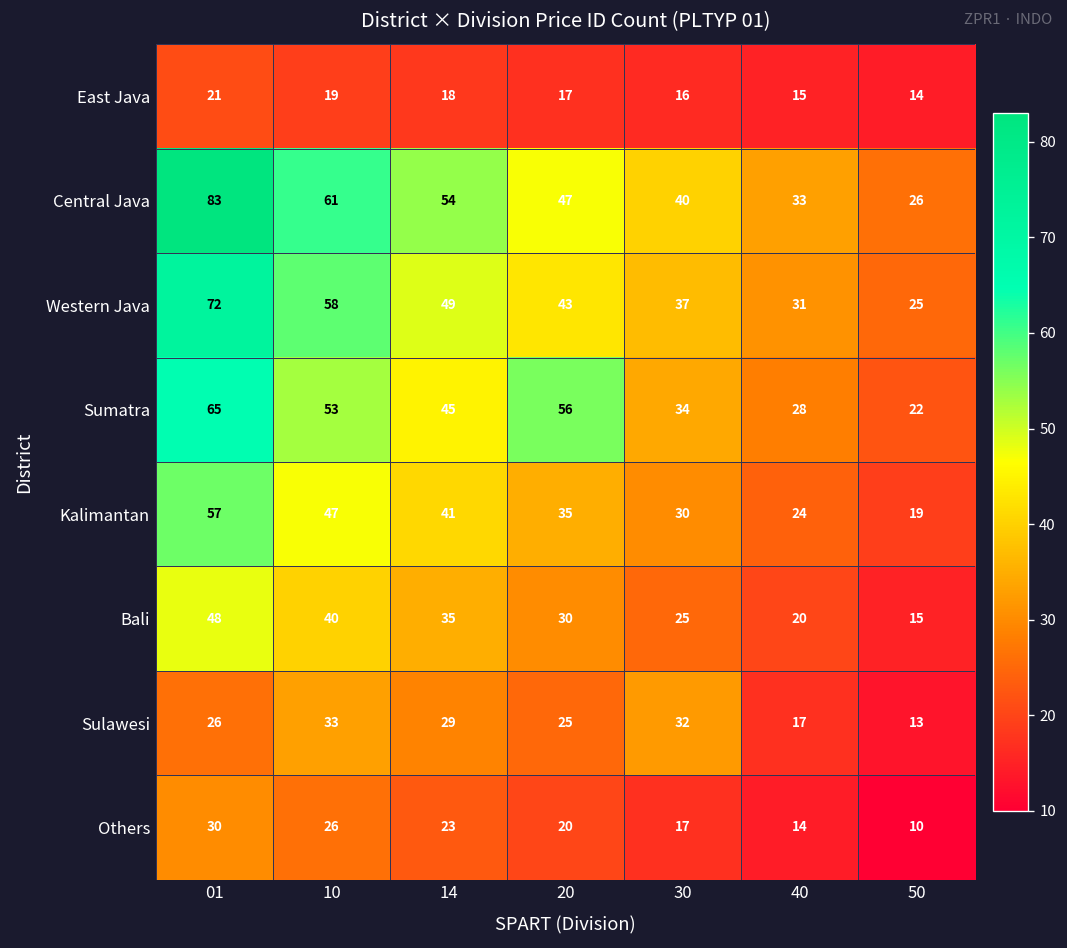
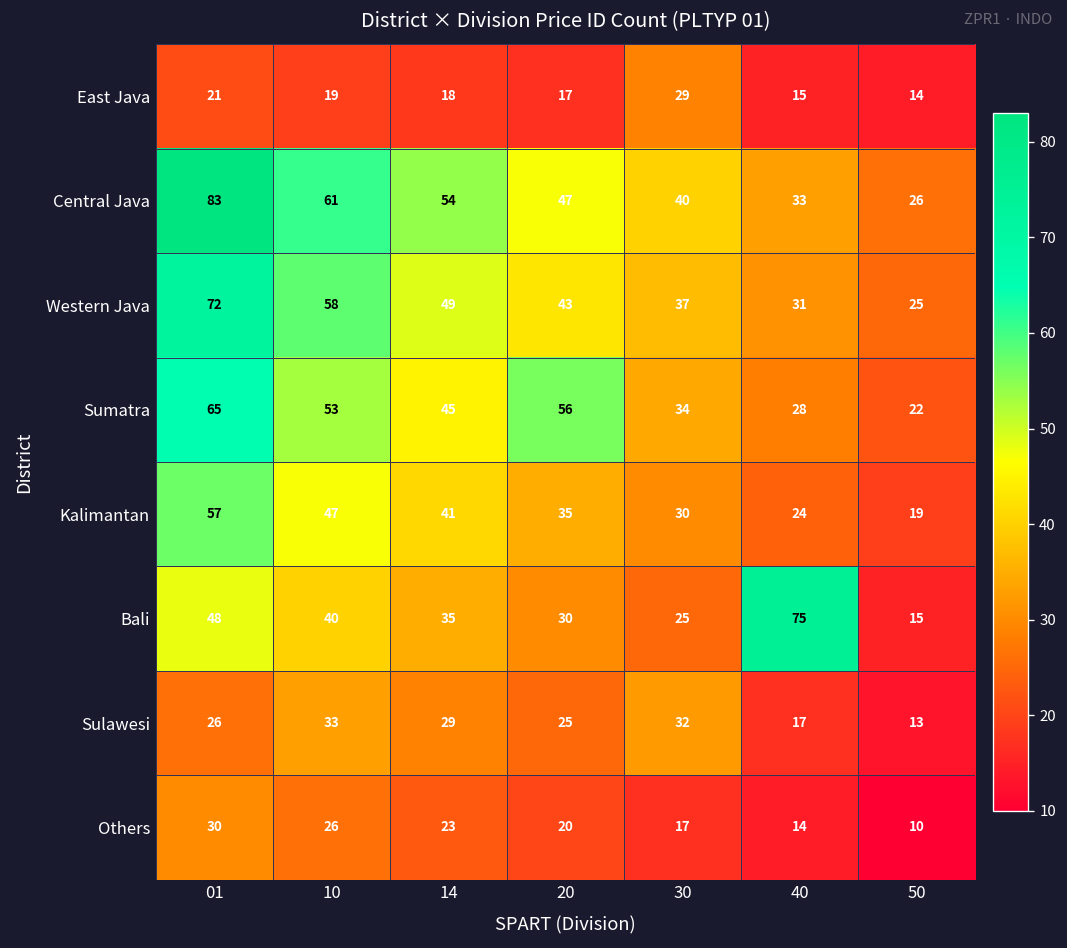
  {
    "East Java": {
      "01": 21,
      "10": 19,
      "14": 18,
      "20": 17,
-     "30": 16,
+     "30": 29,
      "40": 15,
      "50": 14
    },
    "Central Java": {
      "01": 83,
      "10": 61,
      "14": 54,
      "20": 47,
      "30": 40,
      "40": 33,
      "50": 26
    },
    "Western Java": {
      "01": 72,
      "10": 58,
      "14": 49,
      "20": 43,
      "30": 37,
      "40": 31,
      "50": 25
    },
    "Sumatra": {
      "01": 65,
      "10": 53,
      "14": 45,
      "20": 56,
      "30": 34,
      "40": 28,
      "50": 22
    },
    "Kalimantan": {
      "01": 57,
      "10": 47,
      "14": 41,
      "20": 35,
      "30": 30,
      "40": 24,
      "50": 19
    },
    "Bali": {
      "01": 48,
      "10": 40,
      "14": 35,
      "20": 30,
      "30": 25,
-     "40": 20,
+     "40": 75,
      "50": 15
    },
    "Sulawesi": {
      "01": 26,
      "10": 33,
      "14": 29,
      "20": 25,
      "30": 32,
      "40": 17,
      "50": 13
    },
    "Others": {
      "01": 30,
      "10": 26,
      "14": 23,
      "20": 20,
      "30": 17,
      "40": 14,
      "50": 10
    }
  }
